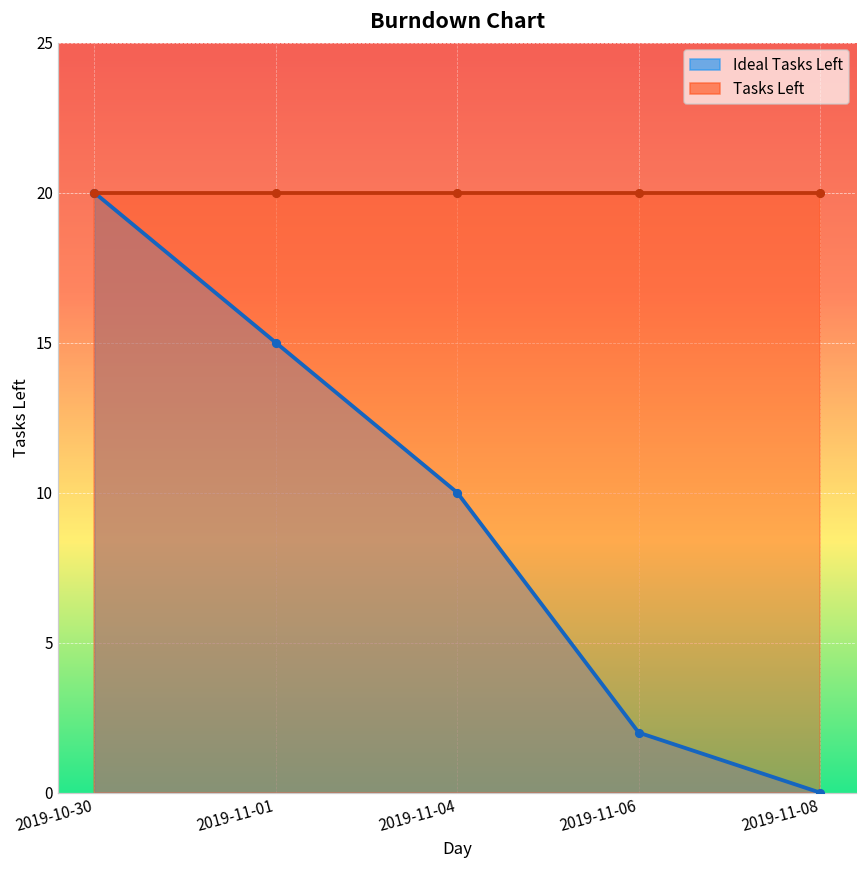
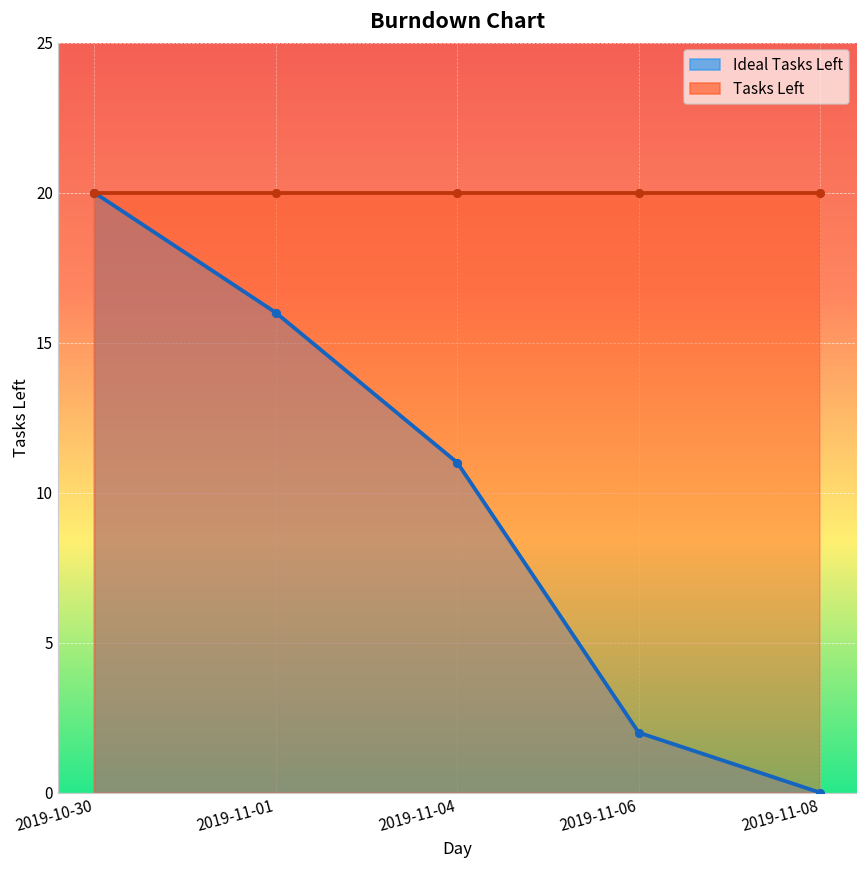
  {
    "Ideal Tasks Left": {
-     "2019-11-01": 15,
-     "2019-11-04": 10,
+     "2019-11-01": 16,
+     "2019-11-04": 11,
      "2019-11-06": 2,
      "2019-11-08": 0
    },
    "Tasks Left": {
      "2019-11-01": 20,
      "2019-11-04": 20,
      "2019-11-06": 20,
      "2019-11-08": 20
    }
  }
